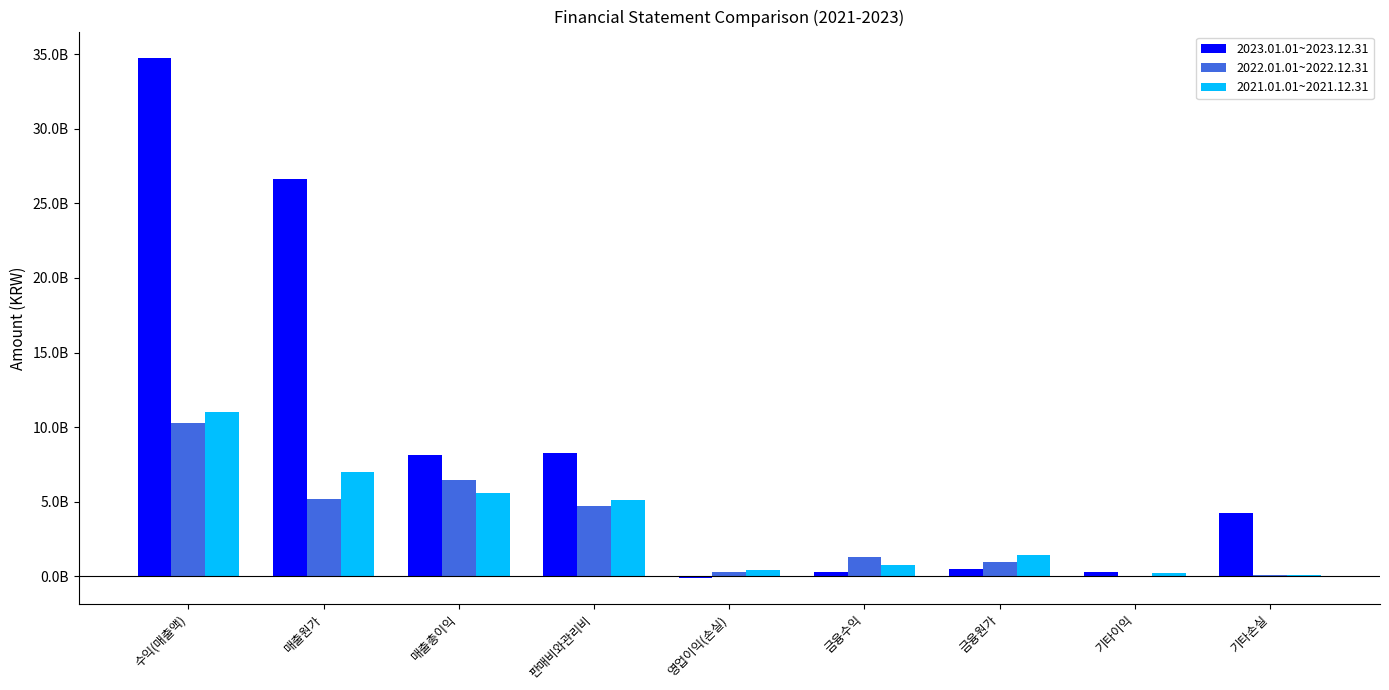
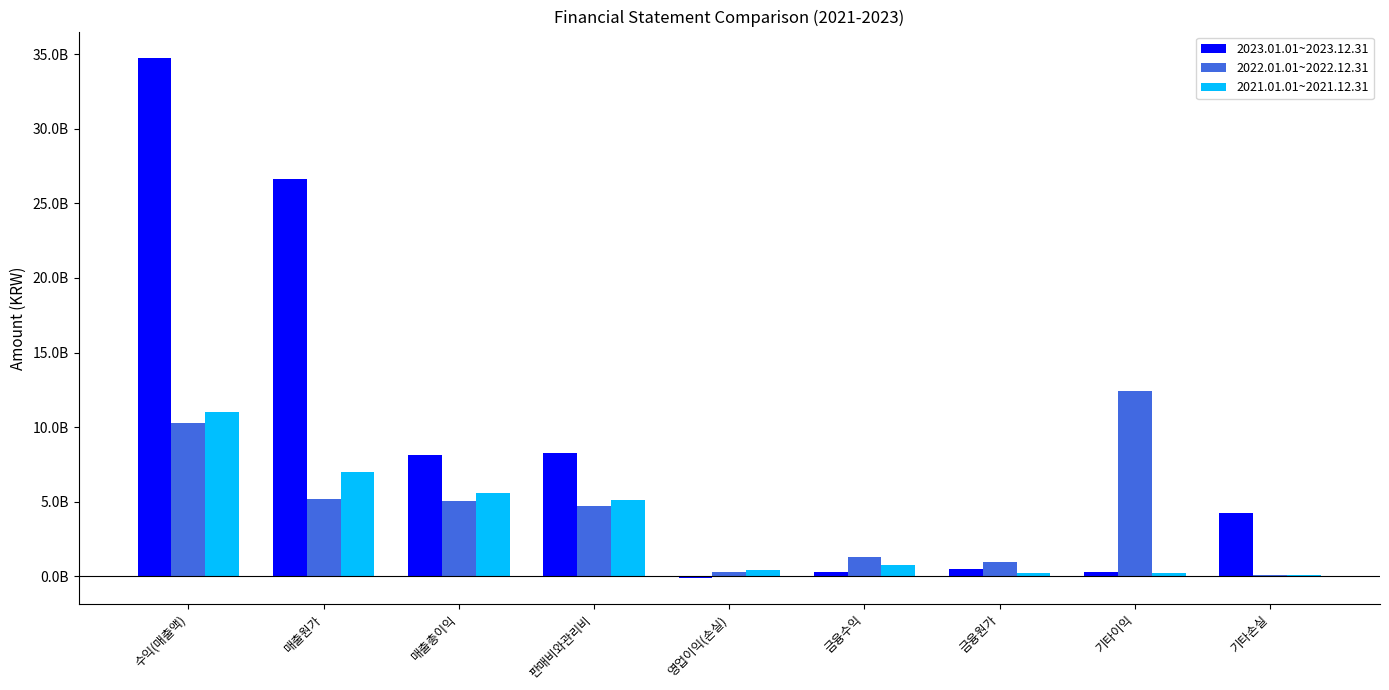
  {
    "2023.01.01~2023.12.31": {
      "수익(매출액)": 34800000000,
      "매출원가": 26600000000,
      "매출총이익": 8200000000,
      "판매비와관리비": 8300000000,
      "금융수익": 300000000,
      "금융원가": 500000000,
      "기타이익": 300000000,
      "기타손실": 4200000000
    },
    "2022.01.01~2022.12.31": {
      "수익(매출액)": 10300000000,
      "매출원가": 5200000000,
-     "매출총이익": 6500000000,
+     "매출총이익": 5100000000,
      "판매비와관리비": 4700000000,
      "영업이익(손실)": 300000000,
      "금융수익": 1300000000,
      "금융원가": 900000000,
-     "기타이익": 0
+     "기타이익": 12400000000
    },
    "2021.01.01~2021.12.31": {
      "수익(매출액)": 11000000000,
      "매출원가": 7000000000,
      "매출총이익": 5600000000,
      "판매비와관리비": 5100000000,
      "영업이익(손실)": 500000000,
      "금융수익": 700000000,
-     "금융원가": 1400000000,
+     "금융원가": 200000000,
      "기타이익": 200000000
    }
  }
